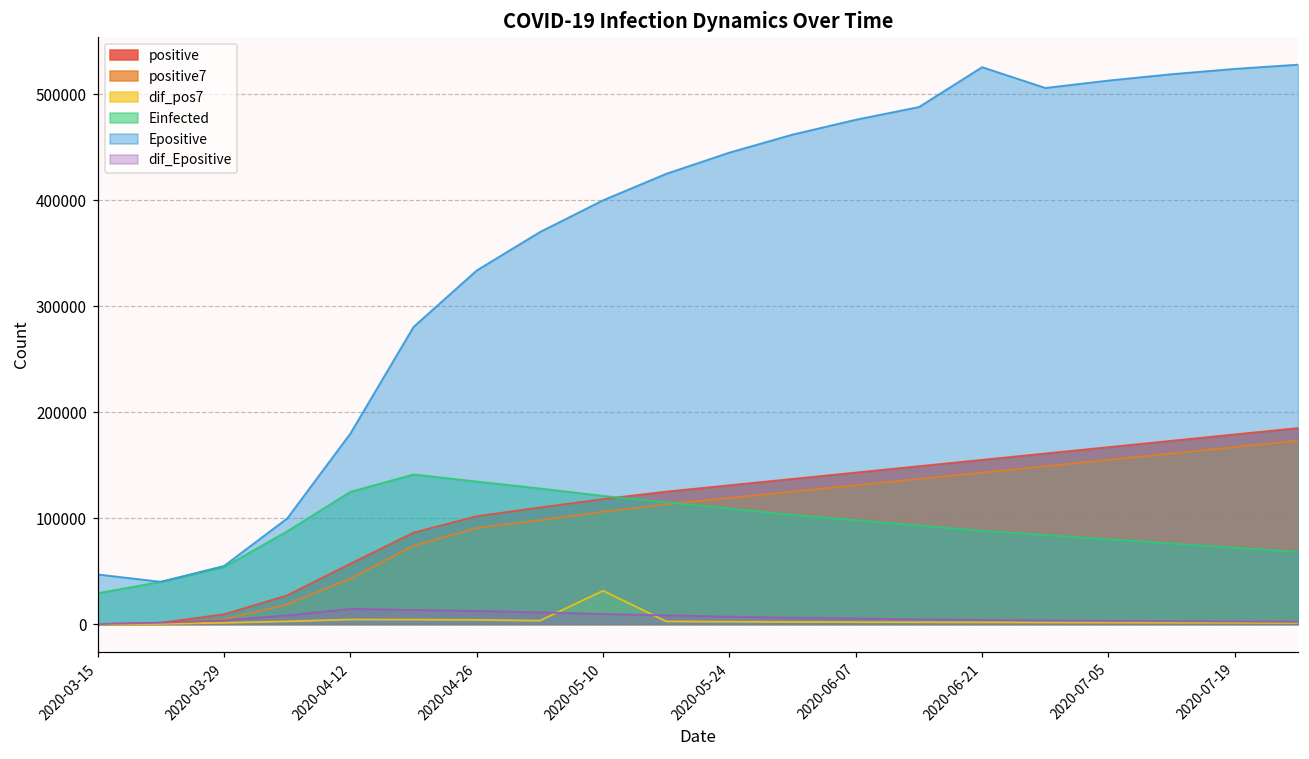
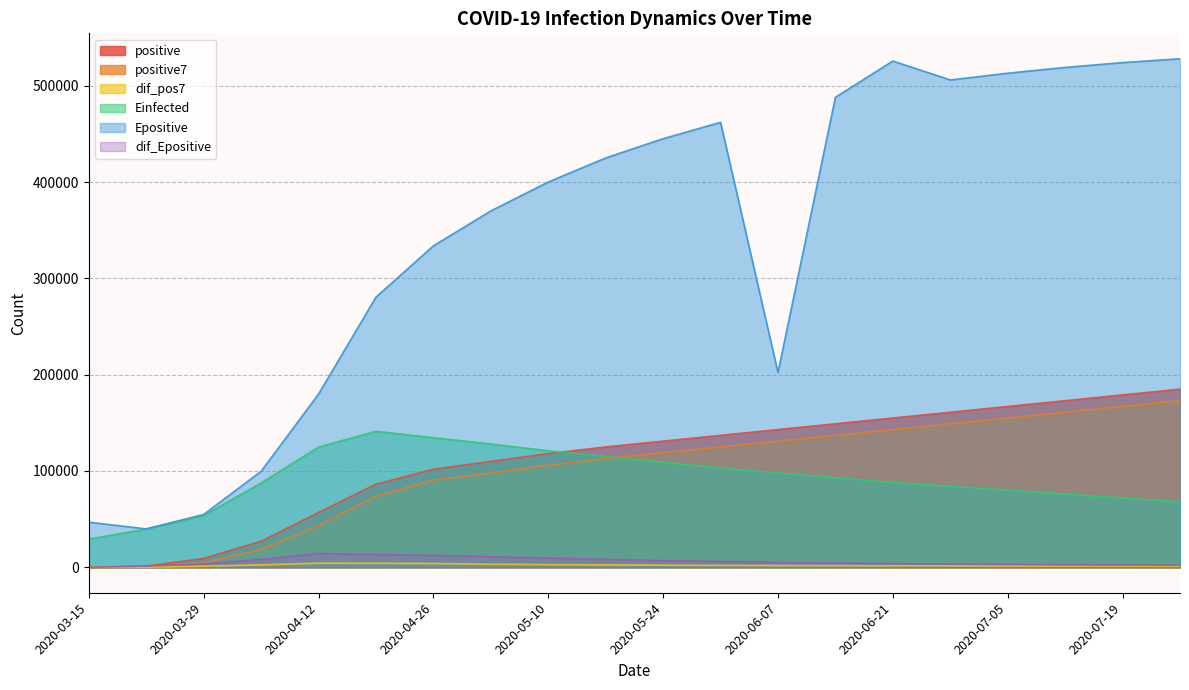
  {
    "dif_pos7": {
      "2020-04-12": 0,
      "2020-04-26": 0,
-     "2020-05-10": 30000,
+     "2020-05-10": 0,
      "2020-05-24": 0,
      "2020-06-07": 0
    },
    "Einfected": {
      "2020-03-15": 30000,
      "2020-04-12": 120000,
      "2020-04-26": 130000,
      "2020-05-10": 120000,
      "2020-05-24": 110000,
      "2020-06-07": 100000,
      "2020-06-21": 90000,
      "2020-07-05": 80000,
      "2020-07-19": 70000
    },
    "Epositive": {
      "2020-03-15": 50000,
      "2020-04-12": 180000,
      "2020-04-26": 330000,
      "2020-05-10": 400000,
      "2020-05-24": 450000,
-     "2020-06-07": 480000,
+     "2020-06-07": 200000,
      "2020-06-21": 530000,
      "2020-07-05": 510000,
      "2020-07-19": 520000
    },
    "dif_Epositive": {
      "2020-04-12": 10000,
      "2020-04-26": 10000,
      "2020-05-10": 10000,
      "2020-05-24": 10000,
      "2020-06-07": 10000
    }
  }
